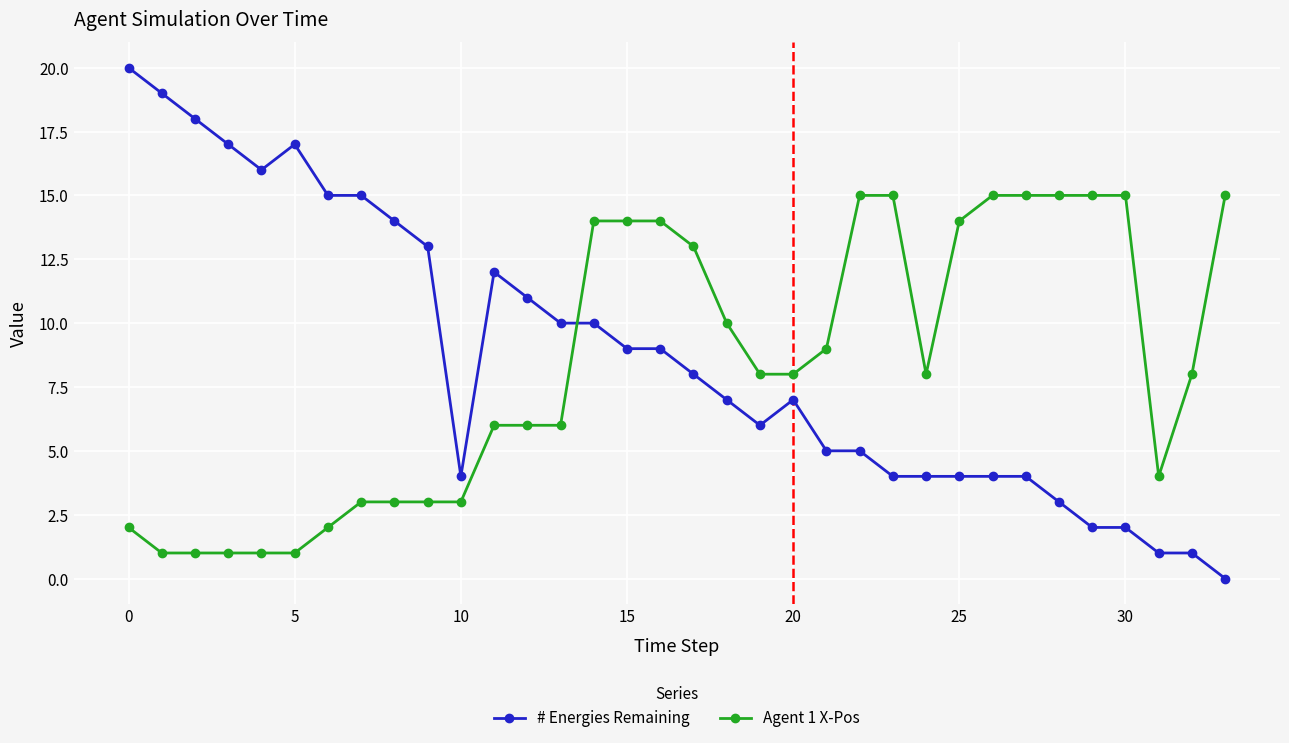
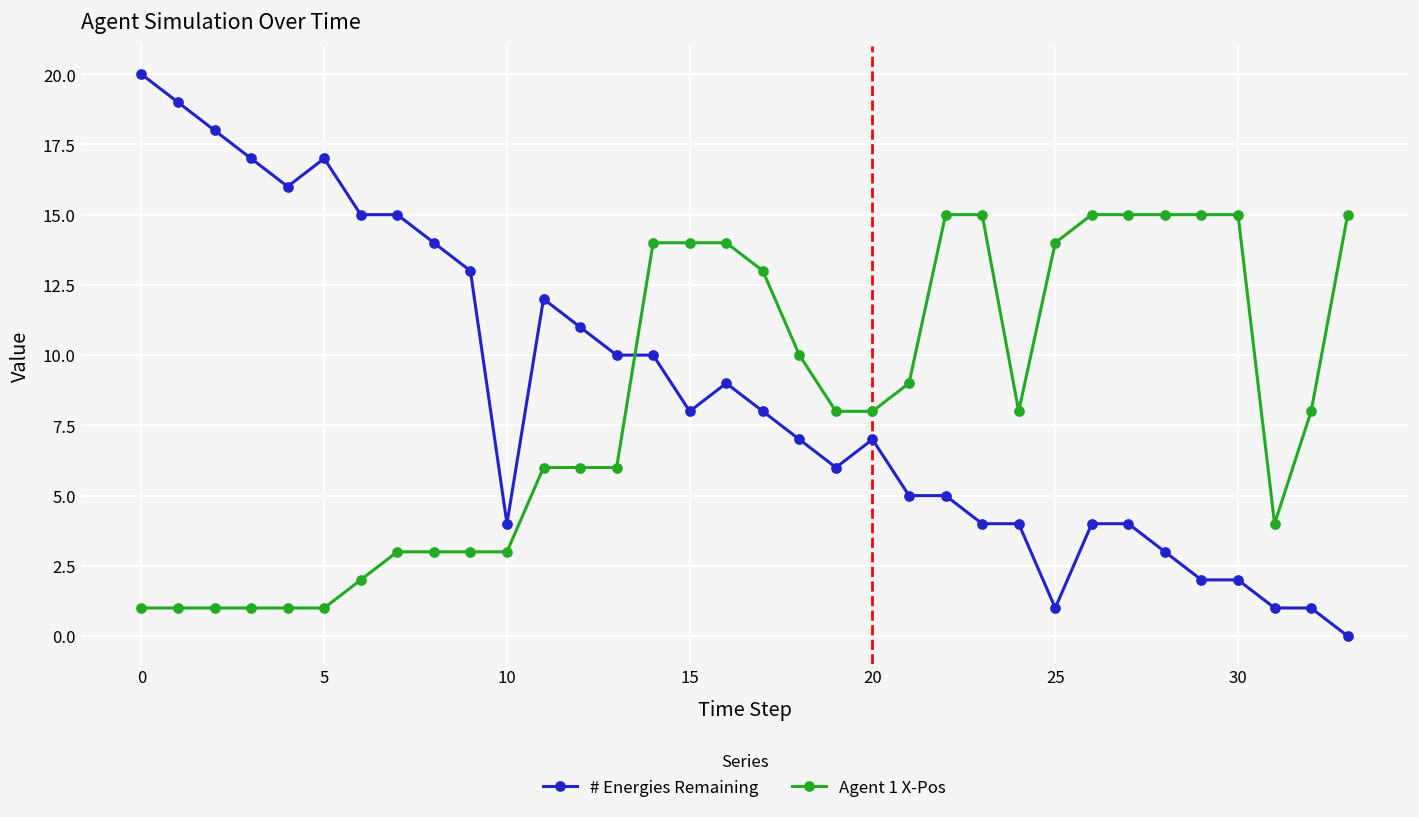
  {
    "# Energies Remaining": {
      "0": 20,
      "5": 17,
      "10": 4,
-     "15": 9,
+     "15": 8,
      "20": 7,
-     "25": 4,
+     "25": 1,
      "30": 2
    },
    "Agent 1 X-Pos": {
-     "0": 2,
+     "0": 1,
      "5": 1,
      "10": 3,
      "15": 14,
      "20": 8,
      "25": 14,
      "30": 15
    }
  }
